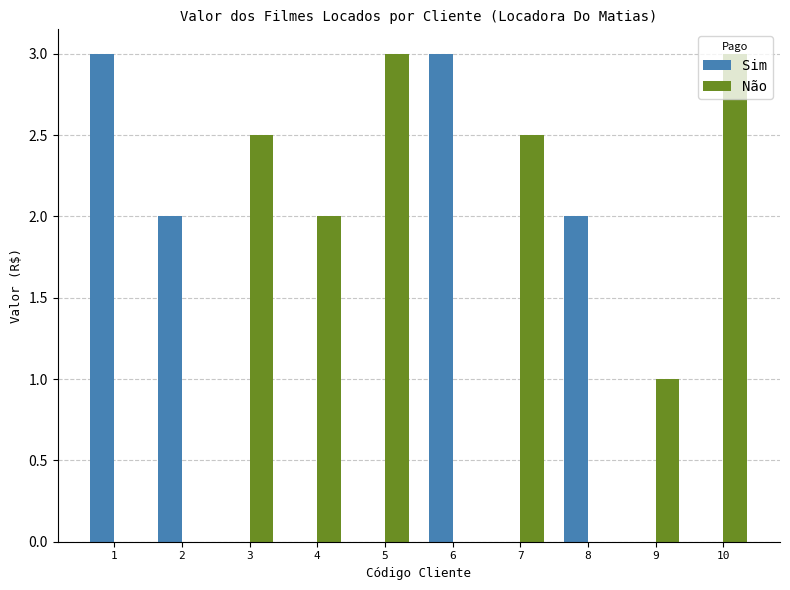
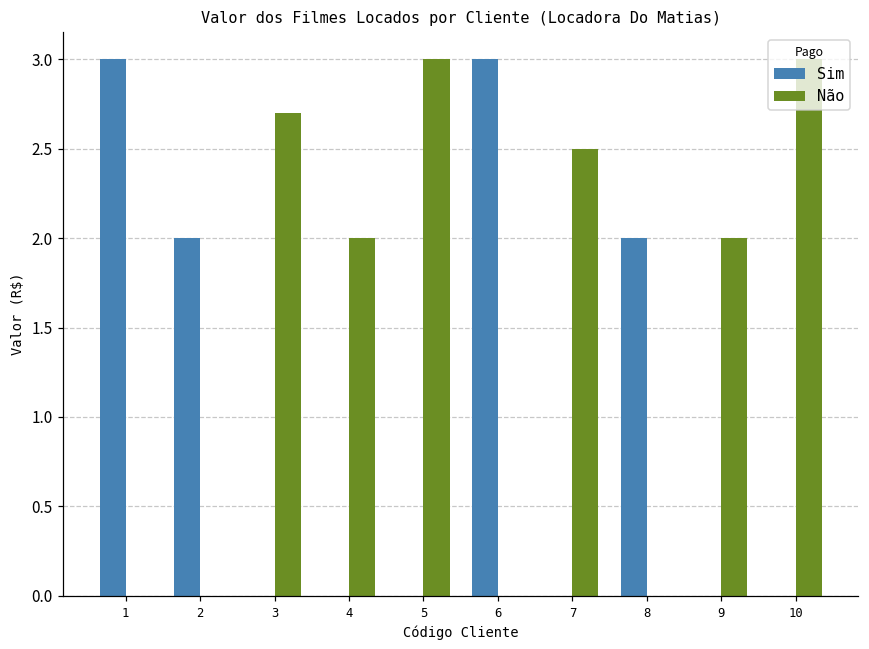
  {
    "Sim": {
      "1": 3.0,
      "2": 2.0,
      "3": 0.0,
      "4": 0.0,
      "5": 0.0,
      "6": 3.0,
      "7": 0.0,
      "8": 2.0,
      "9": 0.0,
      "10": 0.0
    },
    "Não": {
      "1": 0.0,
      "2": 0.0,
-     "3": 2.5,
+     "3": 2.7,
      "4": 2.0,
      "5": 3.0,
      "6": 0.0,
      "7": 2.5,
      "8": 0.0,
-     "9": 1
+     "9": 2
    }
  }
